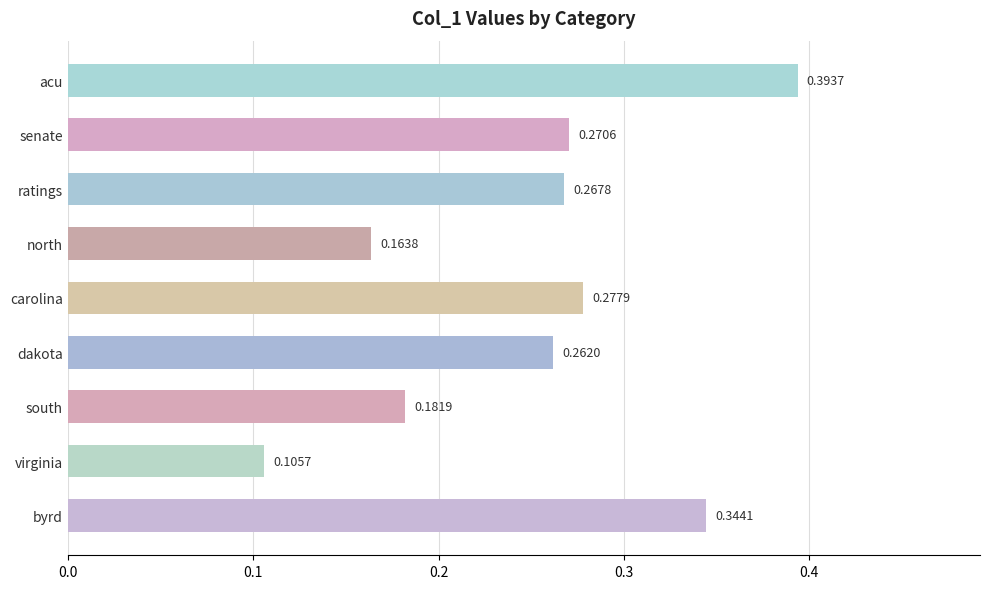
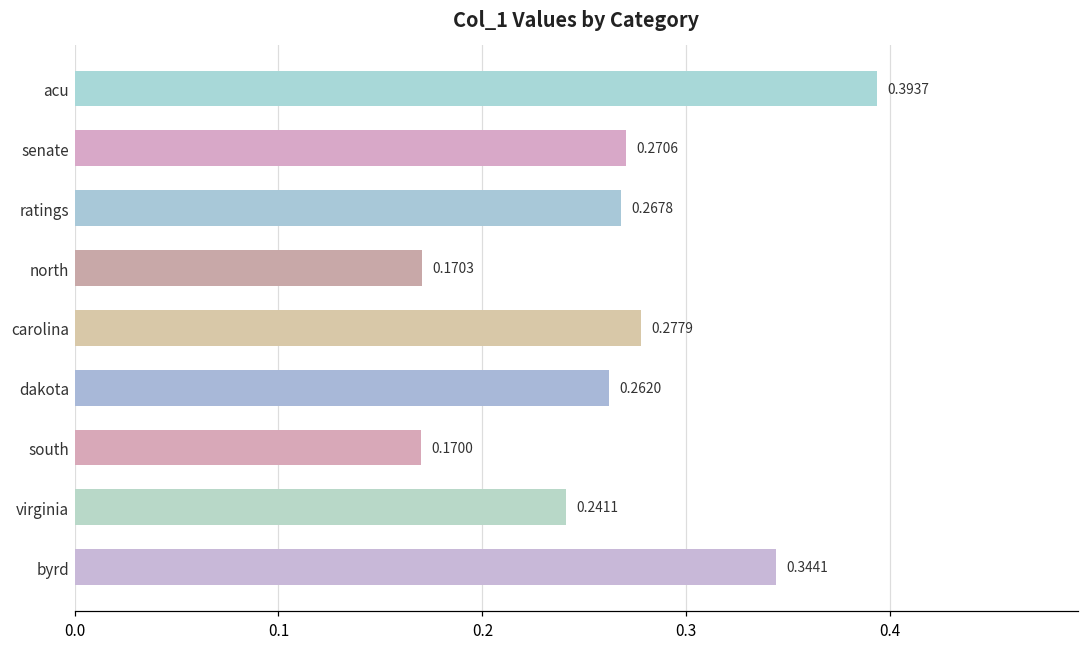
  {
    "acu": 0.3937,
    "senate": 0.2706,
    "ratings": 0.2678,
-   "north": 0.1638,
+   "north": 0.1703,
    "carolina": 0.2779,
    "dakota": 0.2620,
-   "south": 0.1819,
-   "virginia": 0.1057,
+   "south": 0.1700,
+   "virginia": 0.2411,
    "byrd": 0.3441
  }
